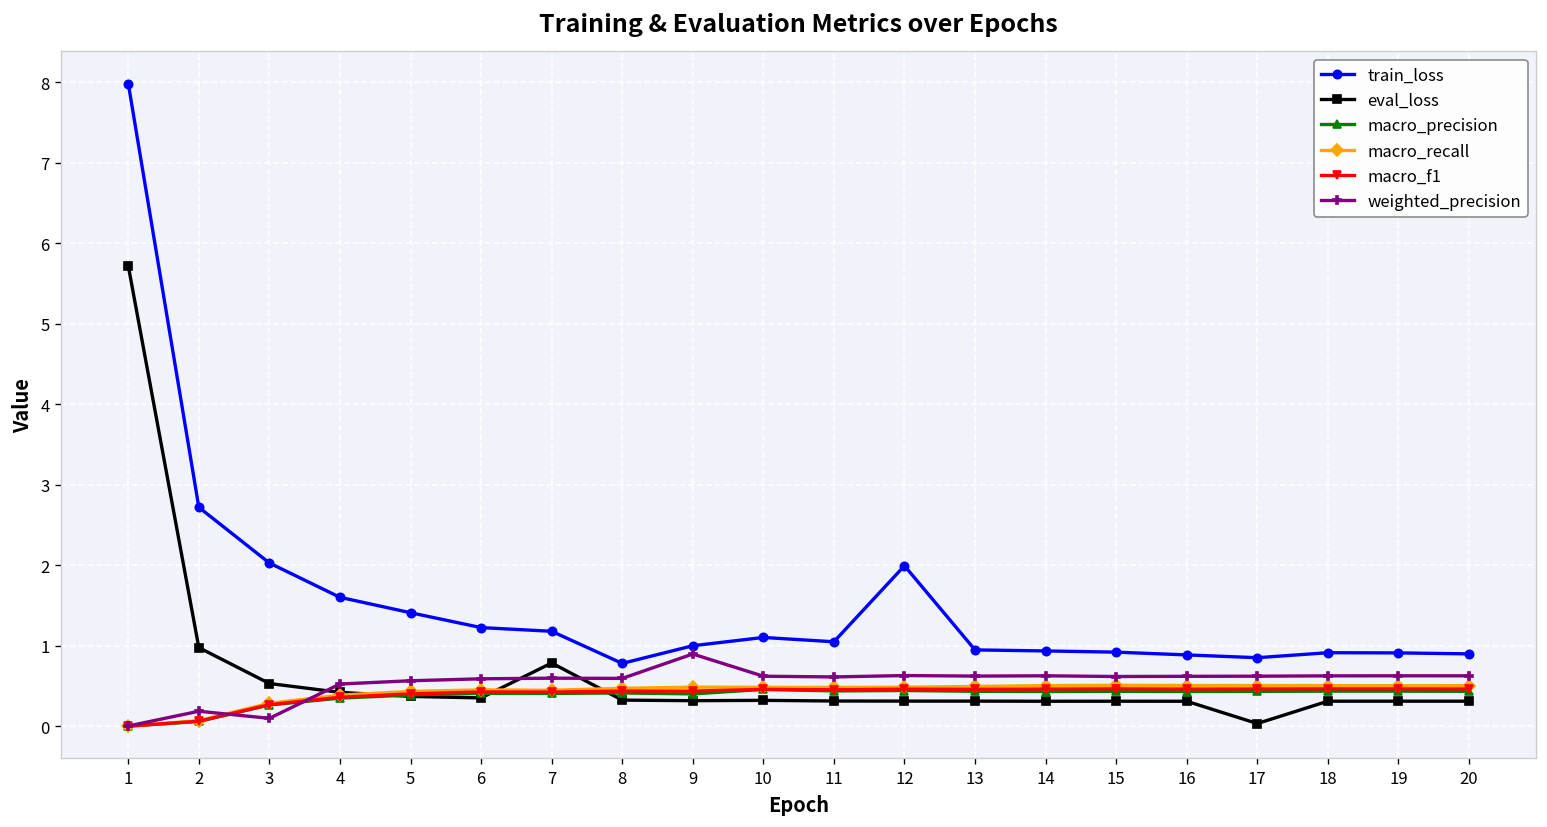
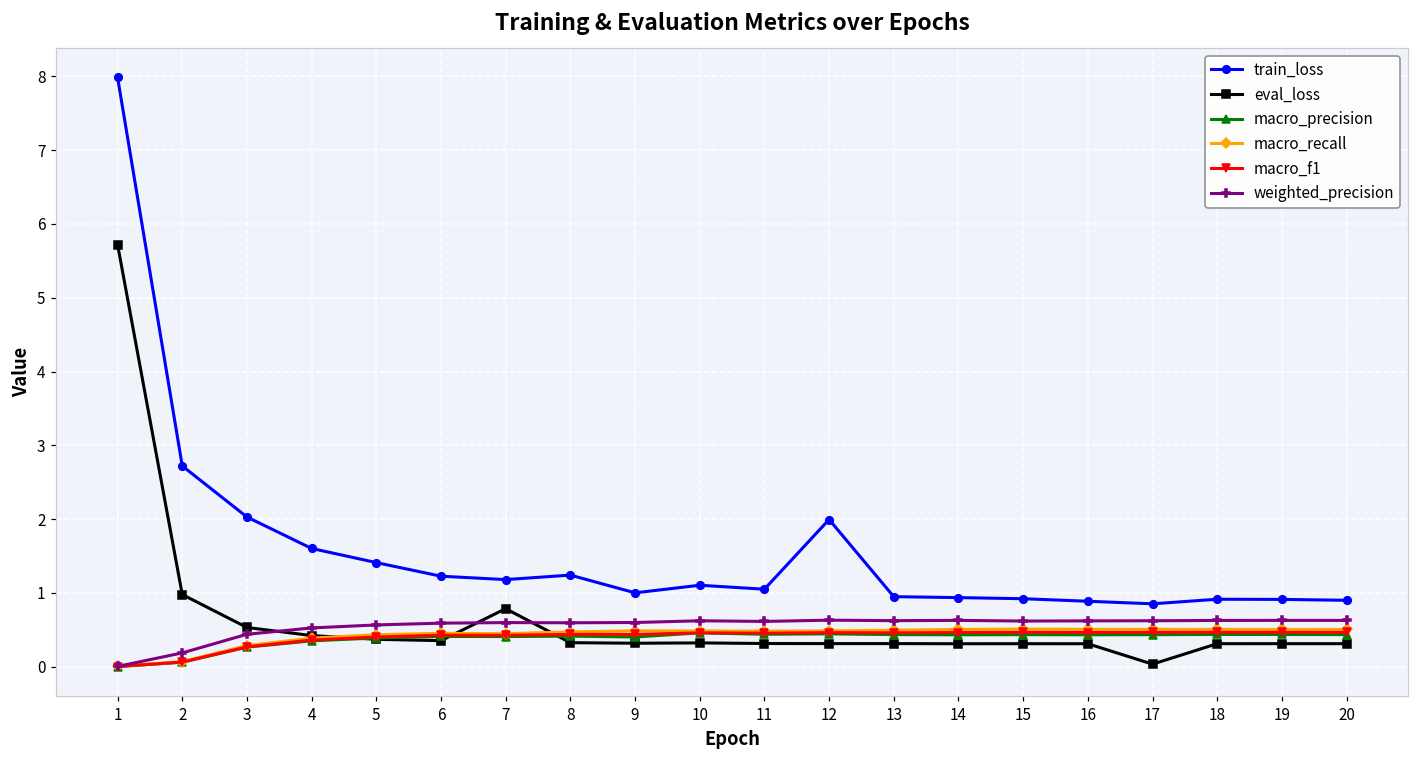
  {
    "train_loss": {
      "1": 8.0,
      "2": 2.7,
      "3": 2.0,
      "4": 1.6,
      "5": 1.4,
      "6": 1.2,
      "7": 1.2,
-     "8": 0.8,
+     "8": 1.2,
      "9": 1.0,
      "10": 1.1,
      "11": 1.0,
      "12": 2.0,
      "13": 0.9,
      "14": 0.9,
      "15": 0.9,
      "16": 0.9,
      "17": 0.9,
      "18": 0.9,
      "19": 0.9,
      "20": 0.9
    },
    "eval_loss": {
      "1": 5.7,
      "2": 1.0,
      "3": 0.5,
      "6": 0.4,
      "7": 0.8,
      "8": 0.3,
      "9": 0.3,
      "10": 0.3,
      "11": 0.3,
      "12": 0.3,
      "13": 0.3,
      "14": 0.3,
      "15": 0.3,
      "16": 0.3,
      "17": 0.0,
      "18": 0.3,
      "19": 0.3,
      "20": 0.3
    },
    "macro_recall": {
      "9": 0.5,
      "14": 0.5,
      "15": 0.5,
      "16": 0.5,
      "17": 0.5,
      "18": 0.5,
      "19": 0.5,
      "20": 0.5
    },
    "weighted_precision": {
      "2": 0.2,
-     "3": 0.1,
+     "3": 0.4,
      "4": 0.5,
      "5": 0.6,
      "6": 0.6,
      "7": 0.6,
      "8": 0.6,
-     "9": 0.9,
+     "9": 0.6,
      "10": 0.6,
      "11": 0.6,
      "12": 0.6,
      "13": 0.6,
      "14": 0.6,
      "15": 0.6,
      "16": 0.6,
      "17": 0.6,
      "18": 0.6,
      "19": 0.6,
      "20": 0.6
    }
  }
